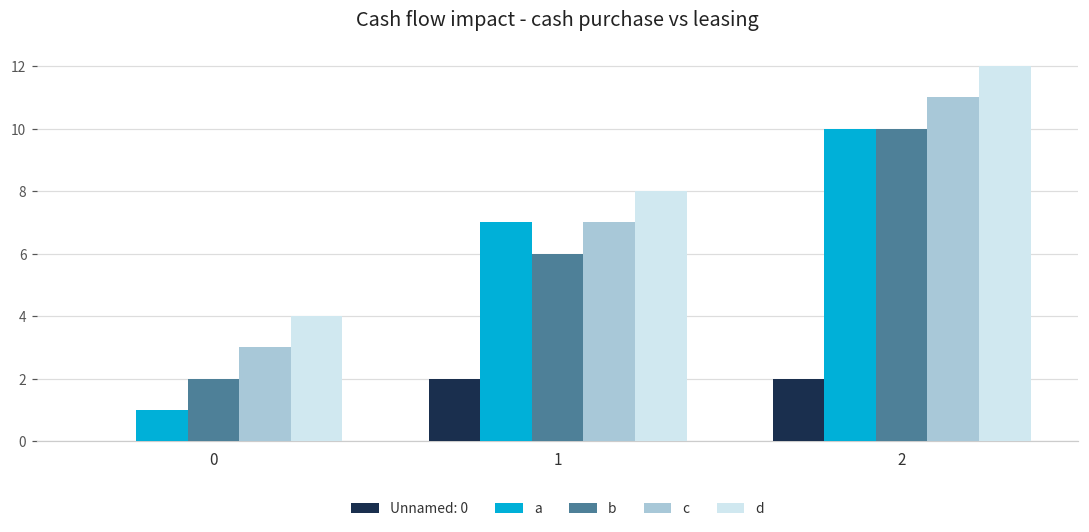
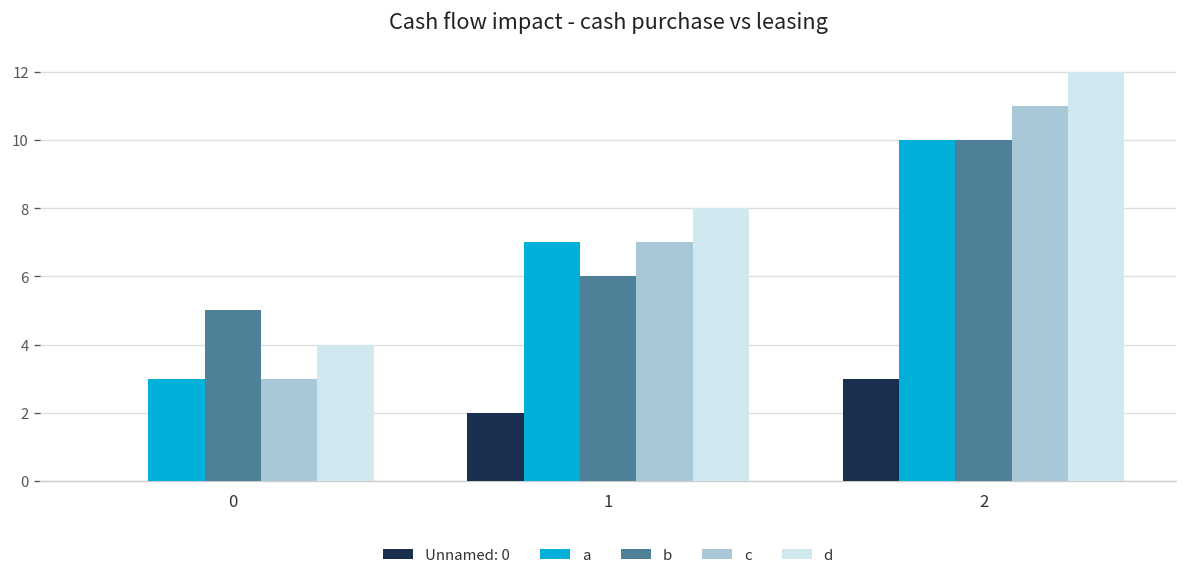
  {
    "Unnamed: 0": {
      "0": 0,
      "1": 2,
-     "2": 2
+     "2": 3
    },
    "a": {
-     "0": 1,
+     "0": 3,
      "1": 7,
      "2": 10
    },
    "b": {
-     "0": 2,
+     "0": 5,
      "1": 6,
      "2": 10
    }
  }
